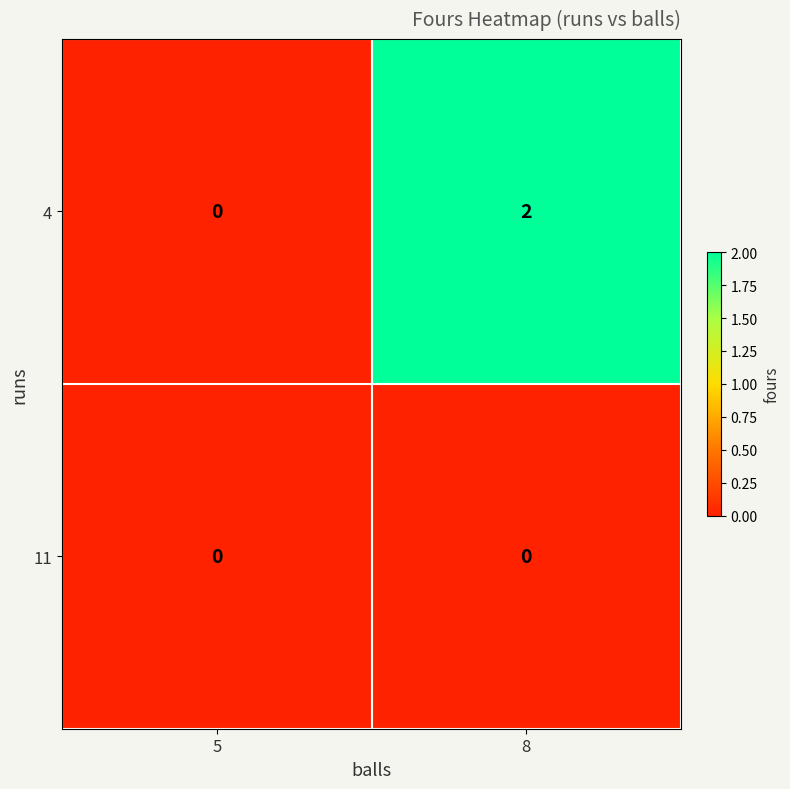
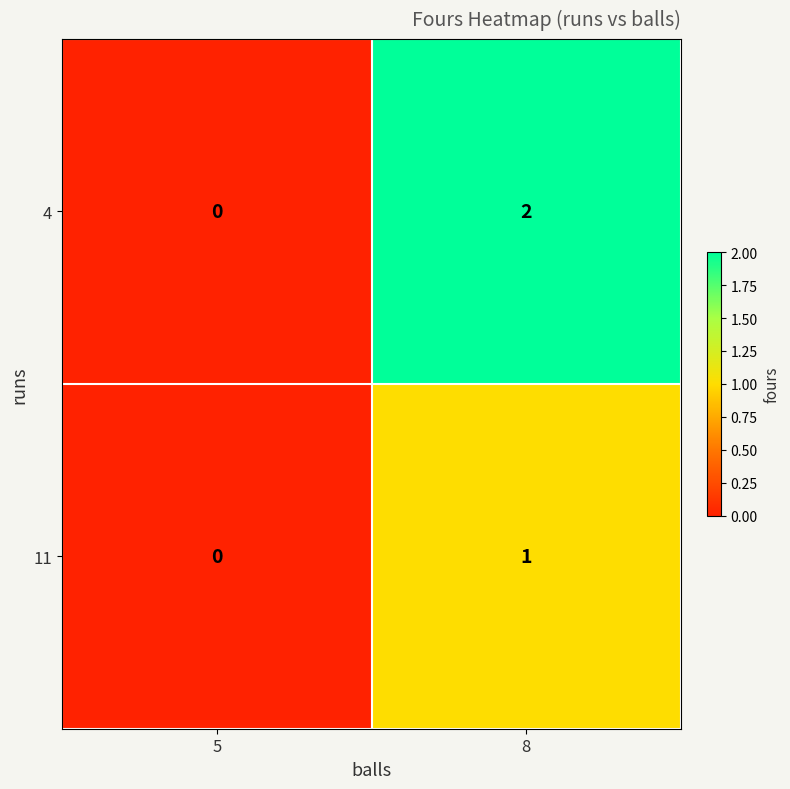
  {
    "4": {
      "5": 0,
      "8": 2
    },
    "11": {
      "5": 0,
-     "8": 0
+     "8": 1
    }
  }
